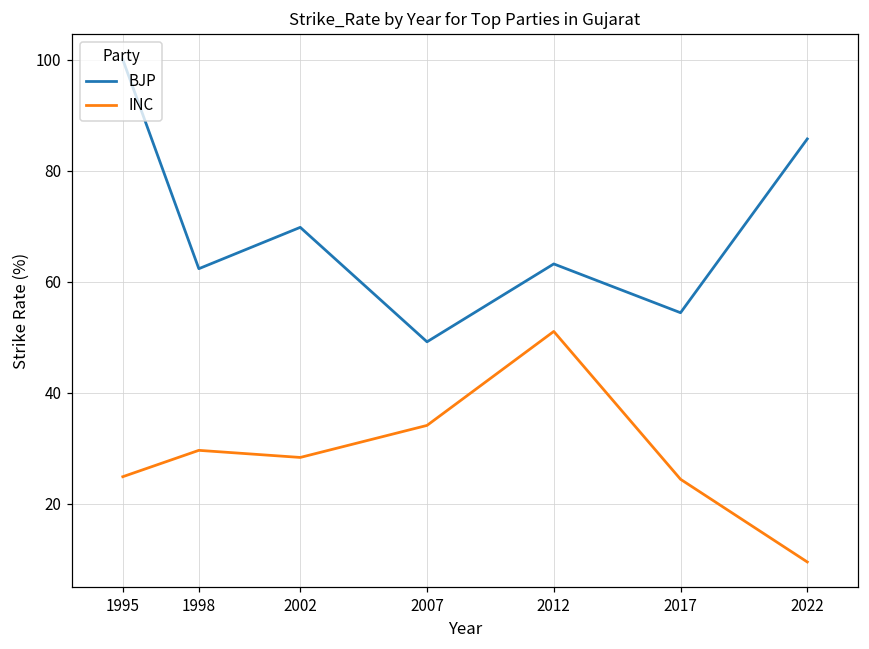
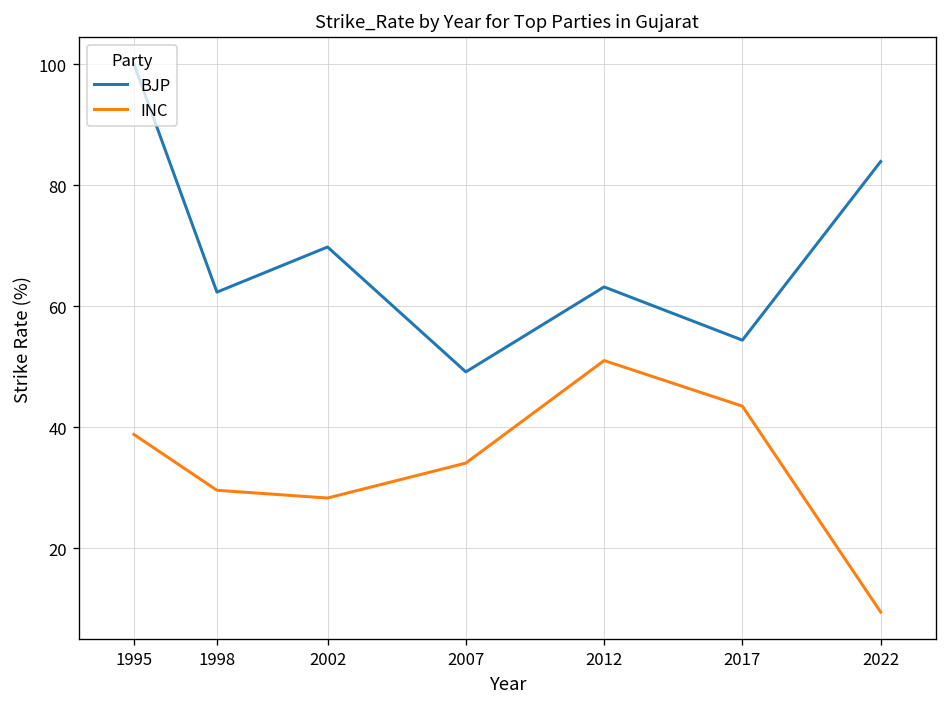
  {
    "BJP": {
      "1998": 62,
      "2002": 70,
      "2007": 49,
      "2012": 63,
      "2017": 54,
-     "2022": 86
+     "2022": 84
    },
    "INC": {
-     "1995": 25,
+     "1995": 39,
      "1998": 30,
      "2002": 28,
      "2007": 34,
      "2012": 51,
-     "2017": 24,
+     "2017": 44,
      "2022": 10
    }
  }
